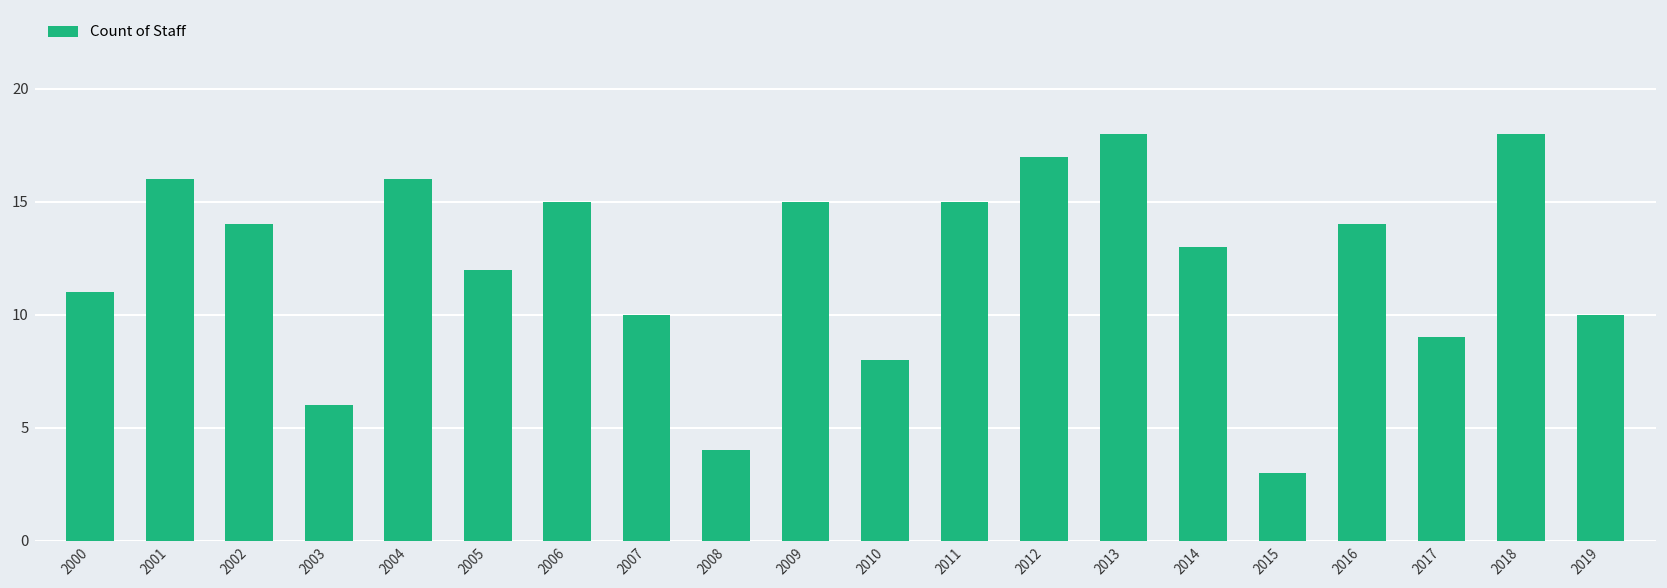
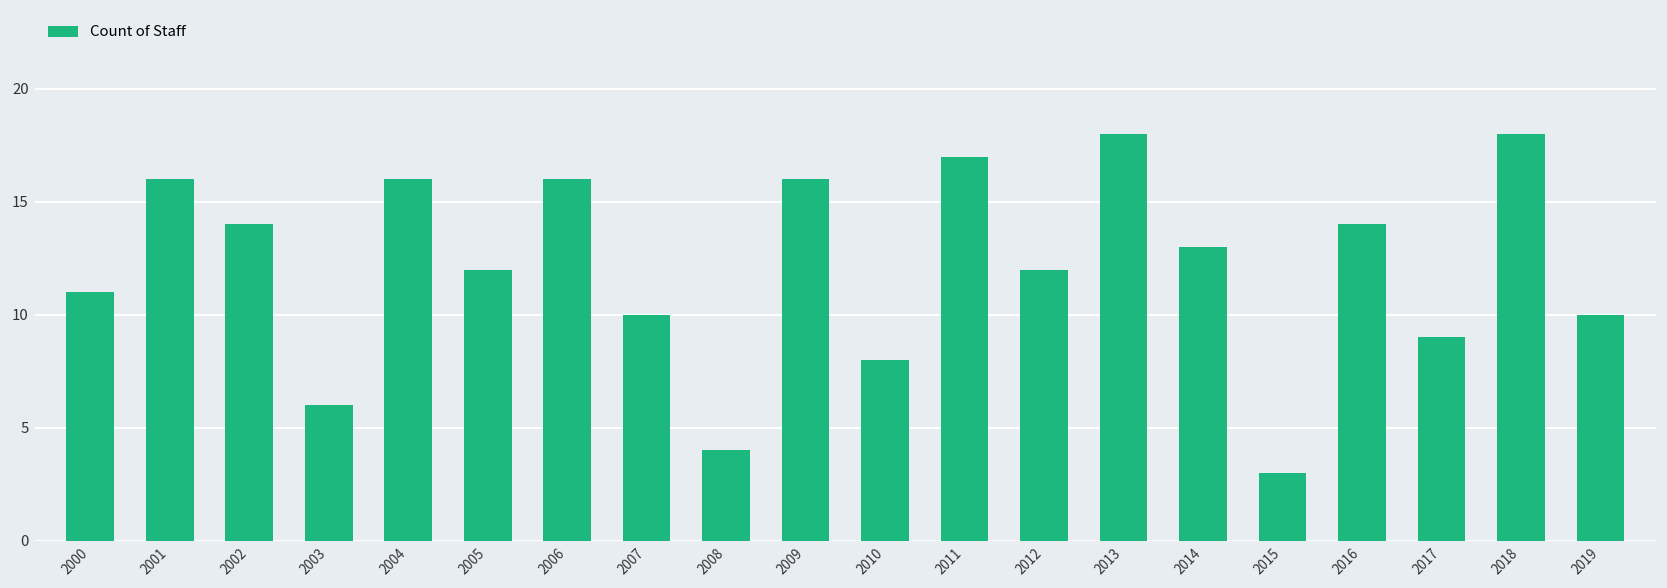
  {
    "2000": 11,
    "2001": 16,
    "2002": 14,
    "2003": 6,
    "2004": 16,
    "2005": 12,
-   "2006": 15,
+   "2006": 16,
    "2007": 10,
    "2008": 4,
-   "2009": 15,
+   "2009": 16,
    "2010": 8,
-   "2011": 15,
-   "2012": 17,
+   "2011": 17,
+   "2012": 12,
    "2013": 18,
    "2014": 13,
    "2015": 3,
    "2016": 14,
    "2017": 9,
    "2018": 18,
    "2019": 10
  }
